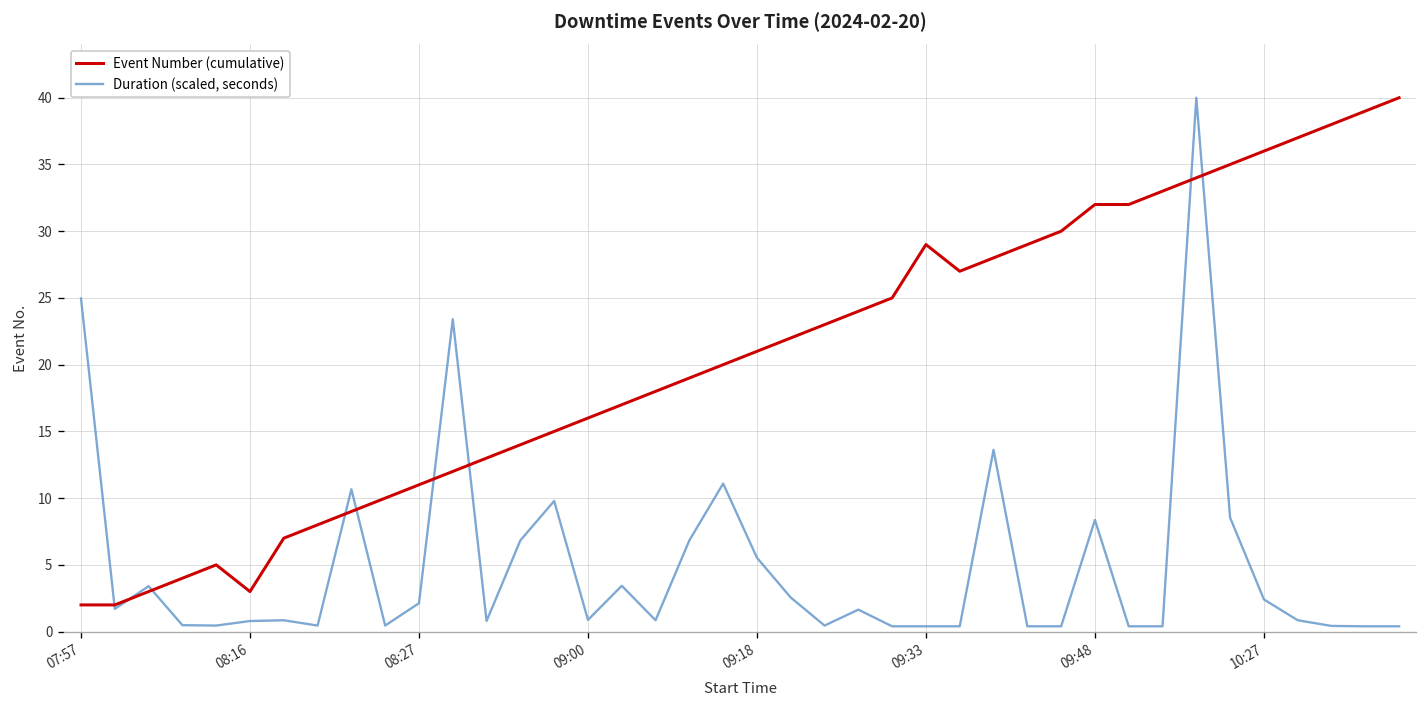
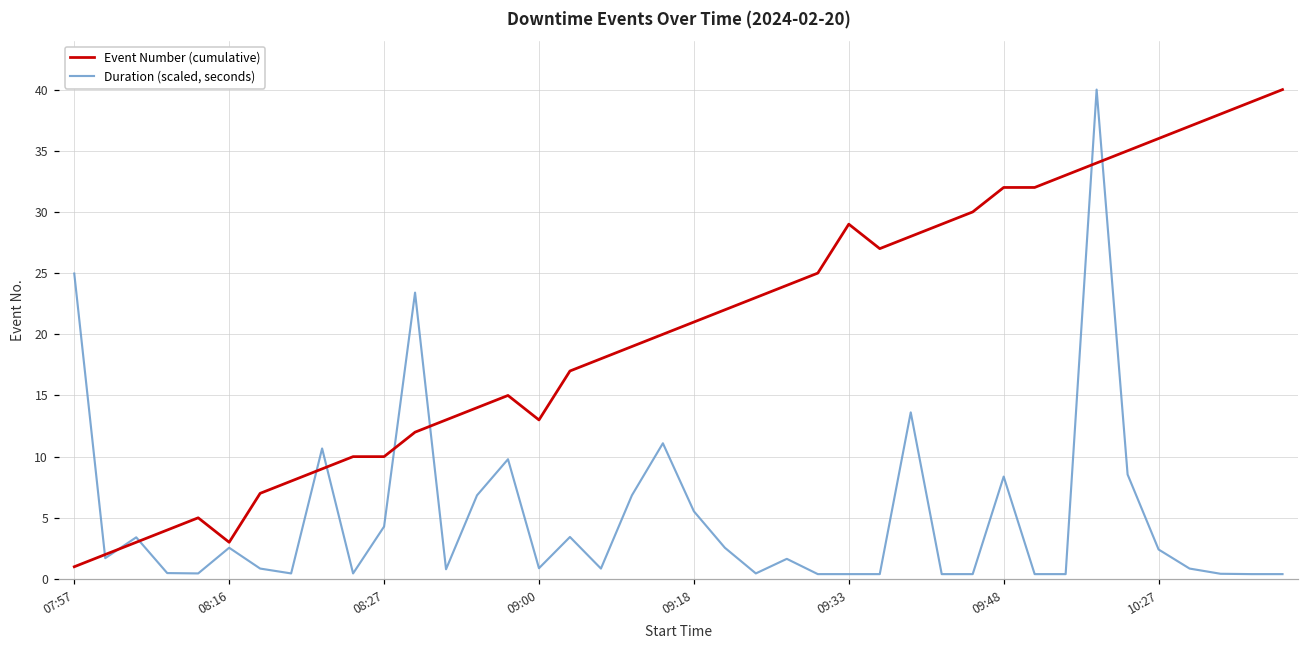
  {
    "Event Number (cumulative)": {
-     "07:57": 2,
+     "07:57": 1,
      "08:16": 3,
-     "08:27": 11,
-     "09:00": 16,
+     "08:27": 10,
+     "09:00": 13,
      "09:18": 21,
      "09:33": 29,
      "09:48": 32,
      "10:27": 36
    },
    "Duration (scaled, seconds)": {
      "07:57": 25.0,
-     "08:16": 0.8,
-     "08:27": 2.1,
+     "08:16": 2.6,
+     "08:27": 4.3,
      "09:00": 0.9,
      "09:18": 5.5,
      "09:33": 0.4,
      "09:48": 8.4,
      "10:27": 2.4
    }
  }
